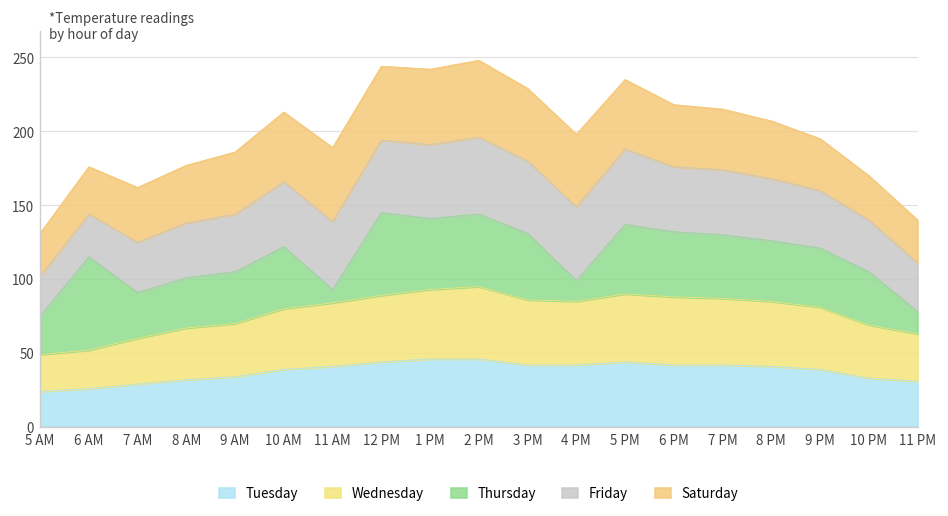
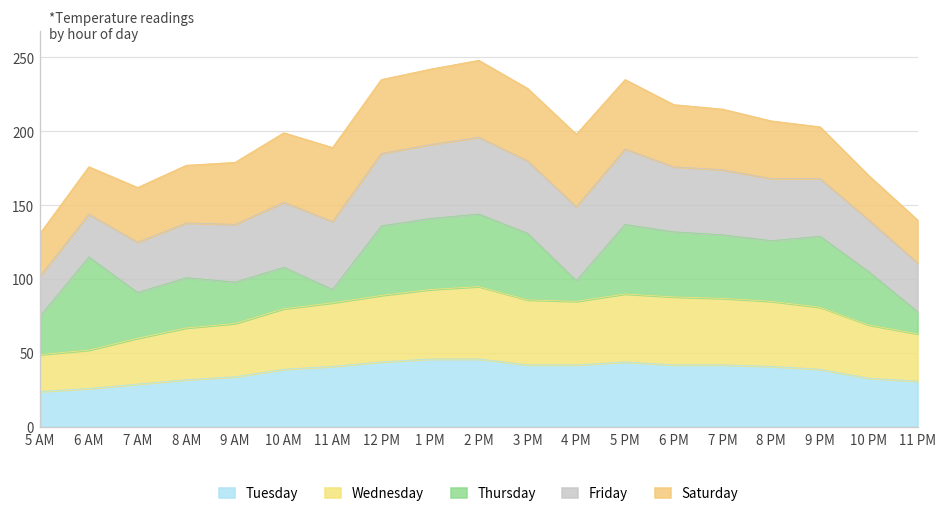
  {
    "Thursday": {
      "5 AM": 26,
      "6 AM": 63,
      "7 AM": 31,
      "8 AM": 34,
-     "9 AM": 35,
-     "10 AM": 42,
+     "9 AM": 28,
+     "10 AM": 28,
      "11 AM": 9,
-     "12 PM": 56,
+     "12 PM": 47,
      "1 PM": 48,
      "2 PM": 49,
      "3 PM": 45,
      "4 PM": 14,
      "5 PM": 47,
      "6 PM": 44,
      "7 PM": 43,
      "8 PM": 41,
-     "9 PM": 40,
+     "9 PM": 48,
      "10 PM": 36,
      "11 PM": 15
    }
  }
